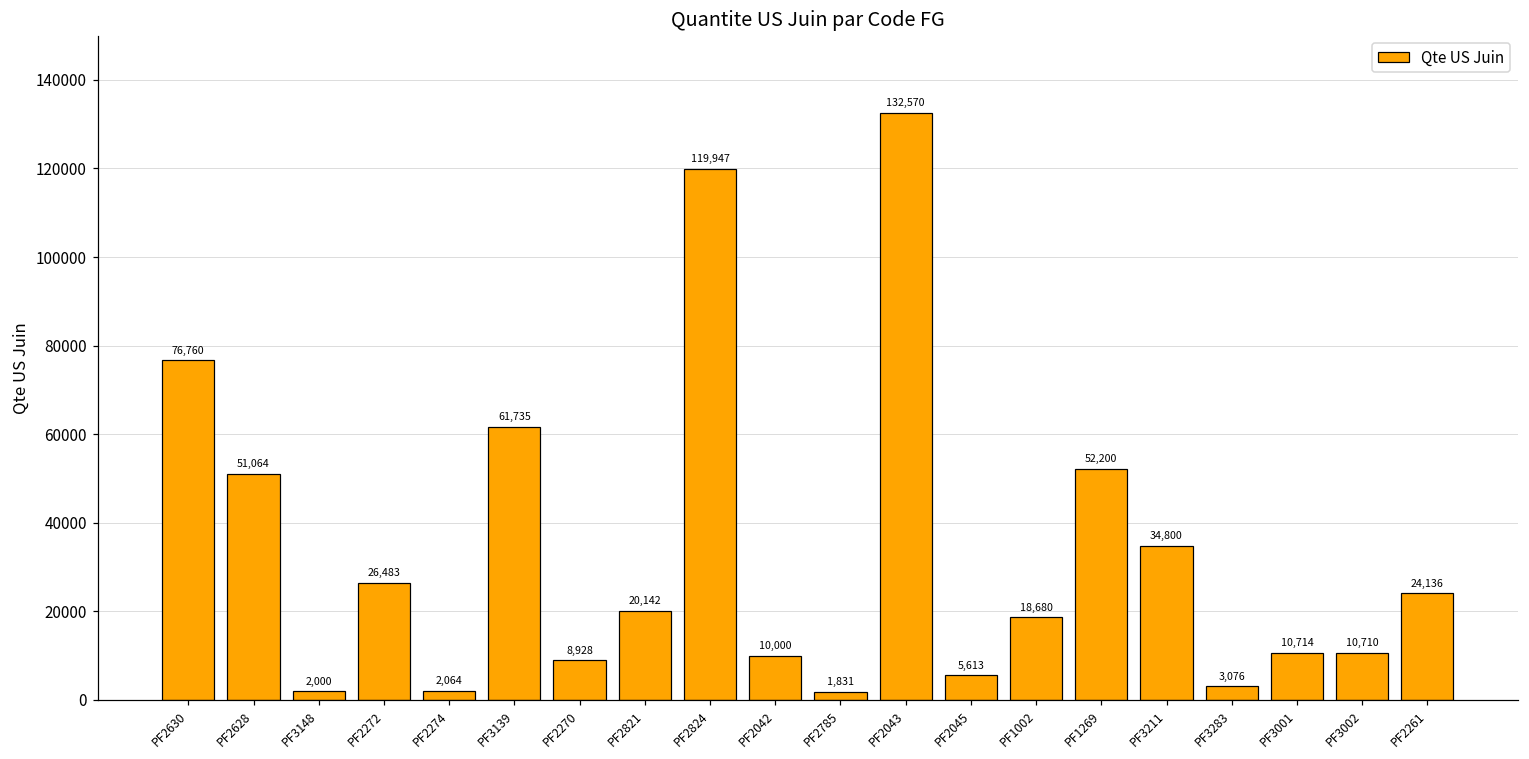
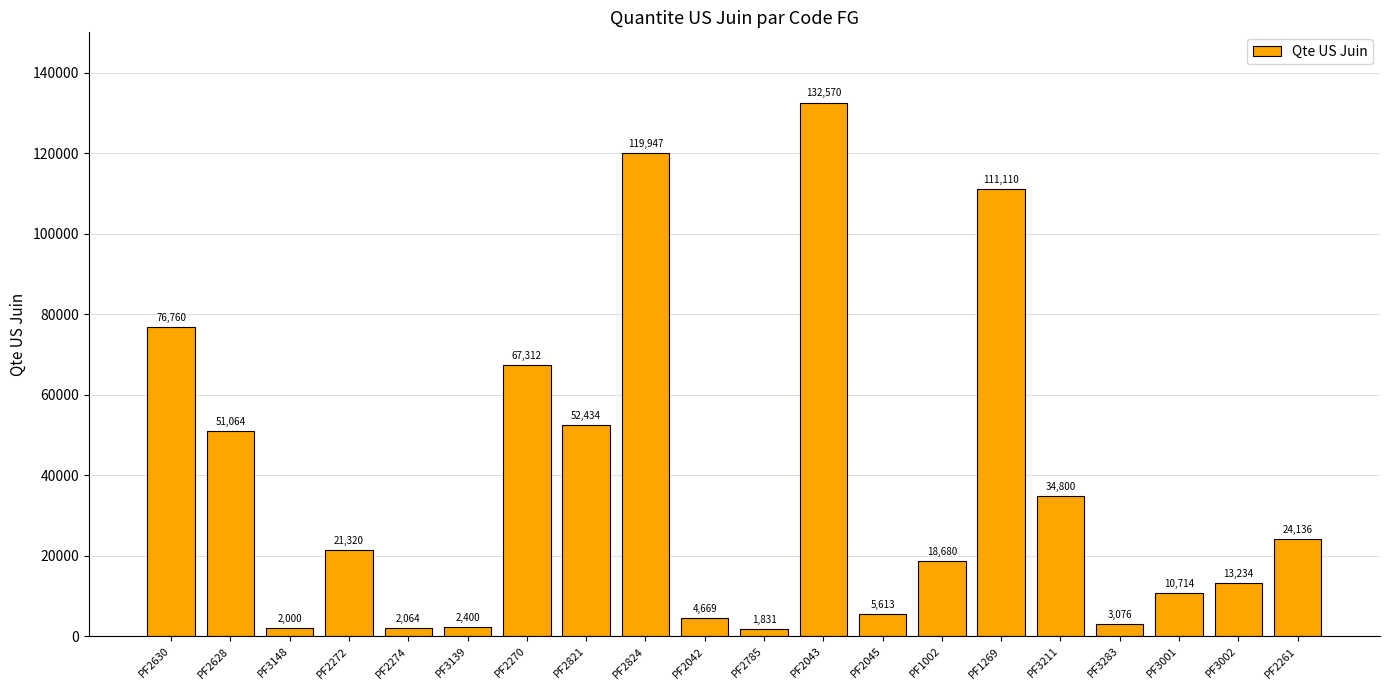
  {
    "PF2630": "76,760",
    "PF2628": "51,064",
    "PF3148": "2,000",
-   "PF2272": "26,483",
+   "PF2272": "21,320",
    "PF2274": "2,064",
-   "PF3139": "61,735",
-   "PF2270": "8,928",
-   "PF2821": "20,142",
+   "PF3139": "2,400",
+   "PF2270": "67,312",
+   "PF2821": "52,434",
    "PF2824": "119,947",
-   "PF2042": "10,000",
+   "PF2042": "4,669",
    "PF2785": "1,831",
    "PF2043": "132,570",
    "PF2045": "5,613",
    "PF1002": "18,680",
-   "PF1269": "52,200",
+   "PF1269": "111,110",
    "PF3211": "34,800",
    "PF3283": "3,076",
    "PF3001": "10,714",
-   "PF3002": "10,710",
+   "PF3002": "13,234",
    "PF2261": "24,136"
  }
